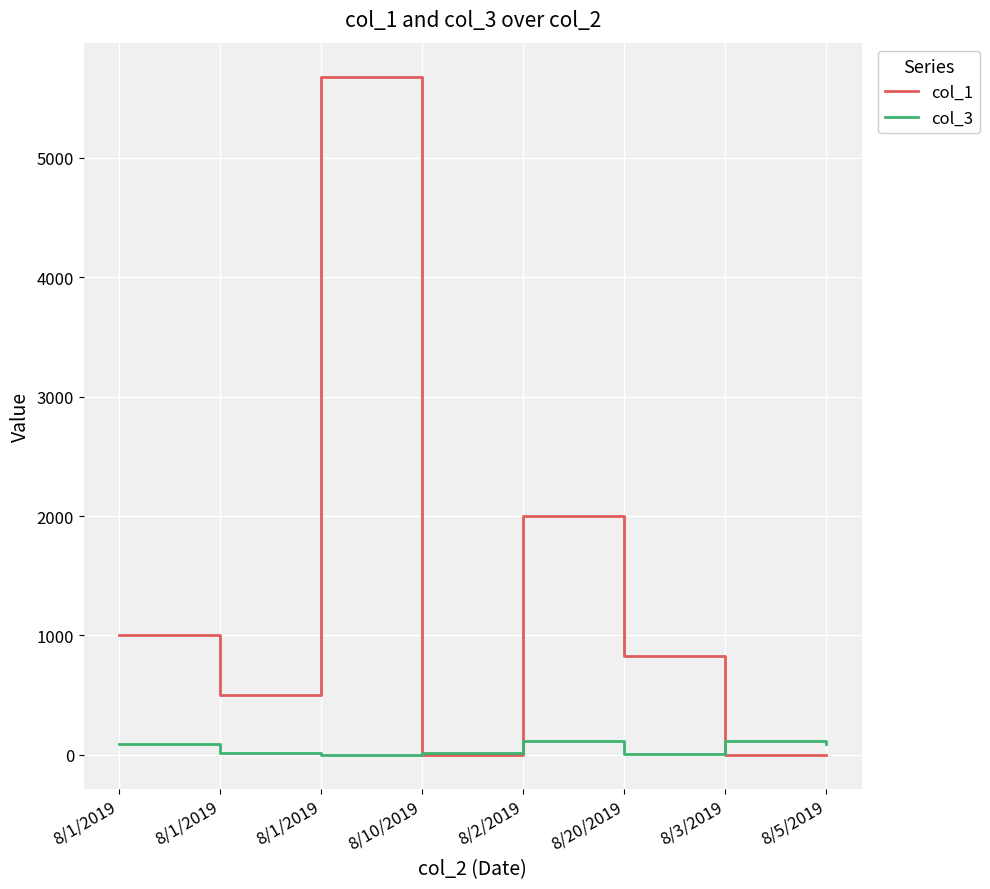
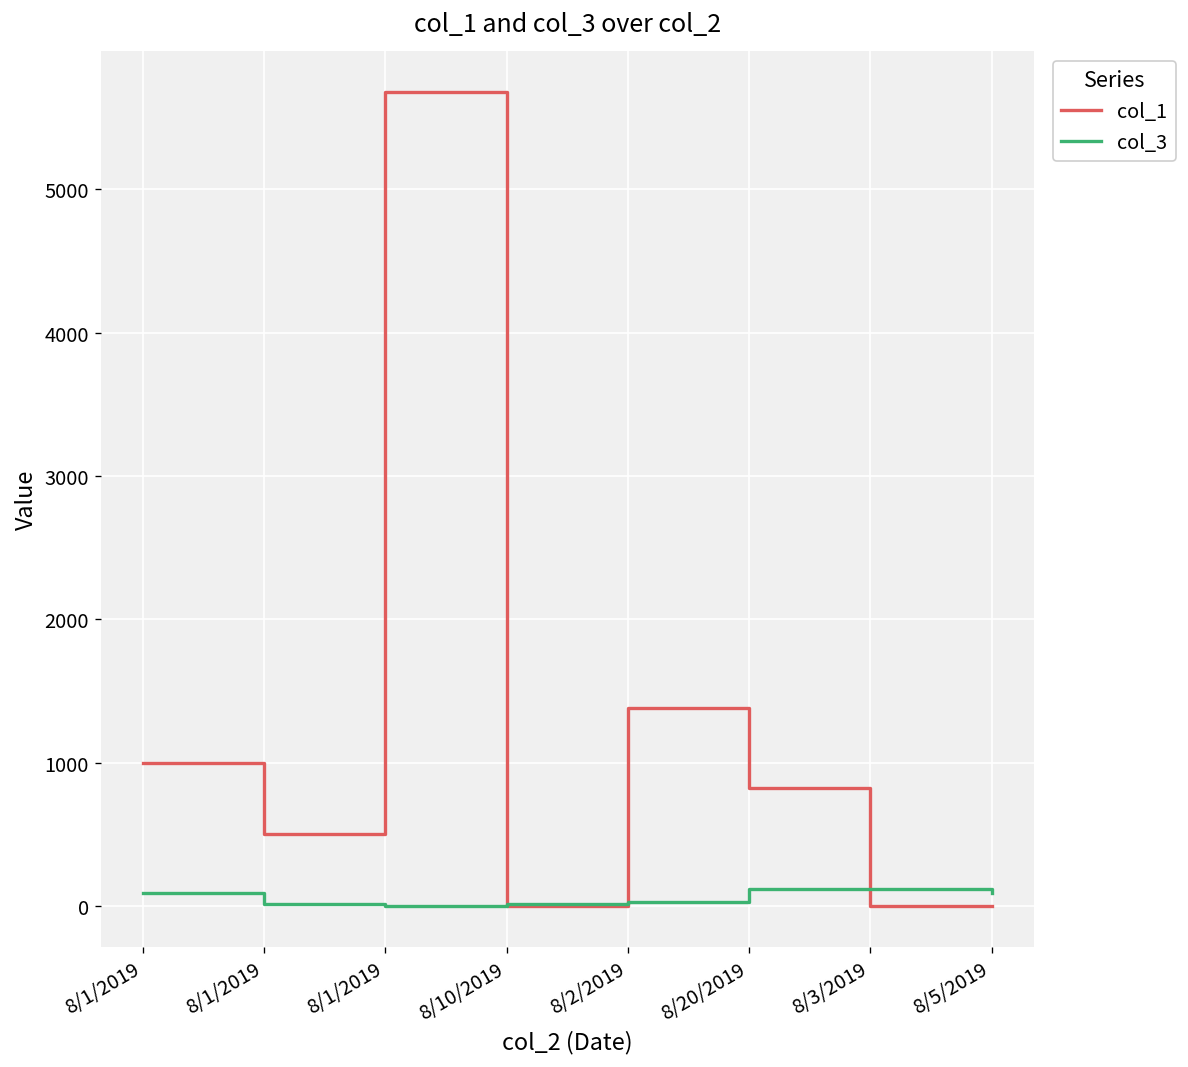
  {
    "col_1": {
-     "8/2/2019": 2000,
+     "8/2/2019": 1390,
      "8/20/2019": 830,
      "8/3/2019": 0,
      "8/5/2019": 0
    },
    "col_3": {
-     "8/2/2019": 120,
-     "8/20/2019": 10,
+     "8/2/2019": 30,
+     "8/20/2019": 120,
      "8/3/2019": 120,
      "8/5/2019": 90
    }
  }
